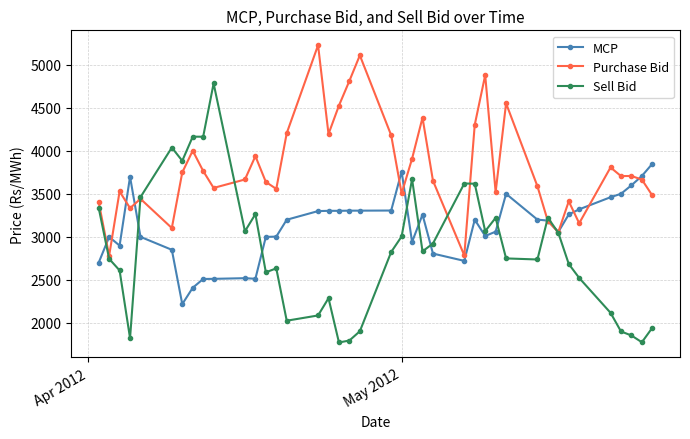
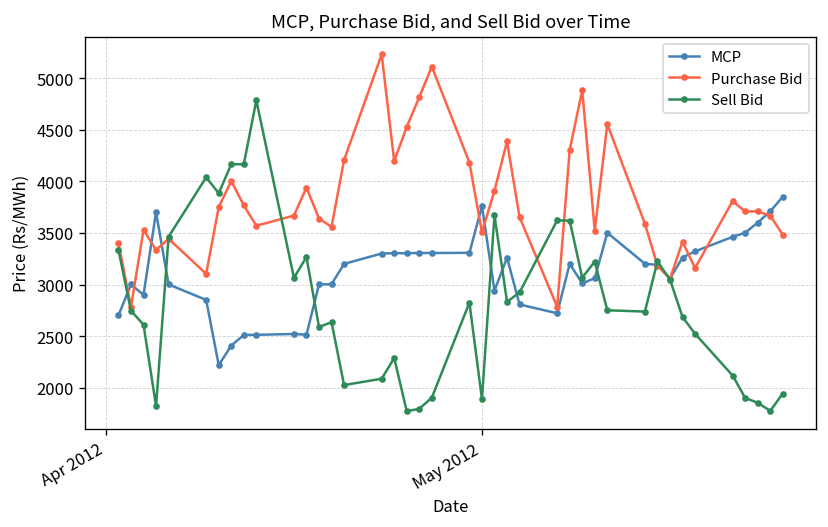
  {
    "MCP": {
      "May 2012": 3800
    },
    "Purchase Bid": {
      "May 2012": 3500
    },
    "Sell Bid": {
-     "May 2012": 3000
+     "May 2012": 1900
    }
  }
